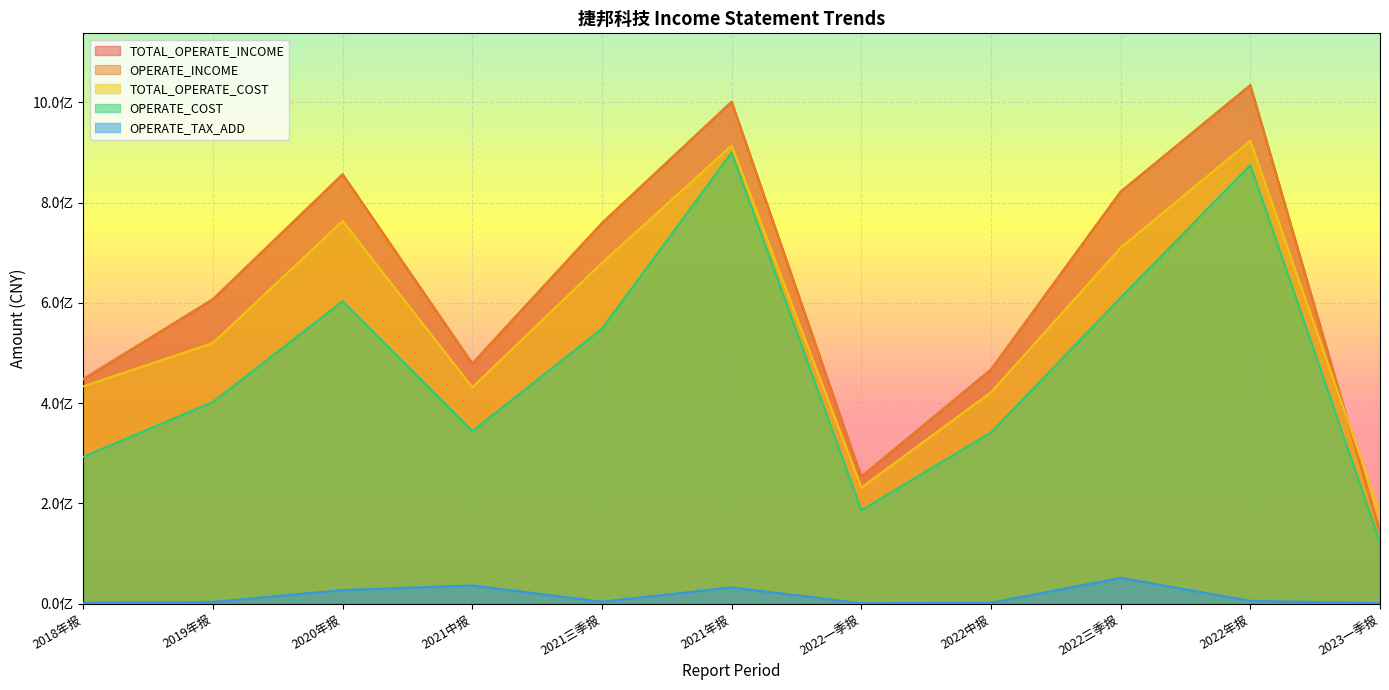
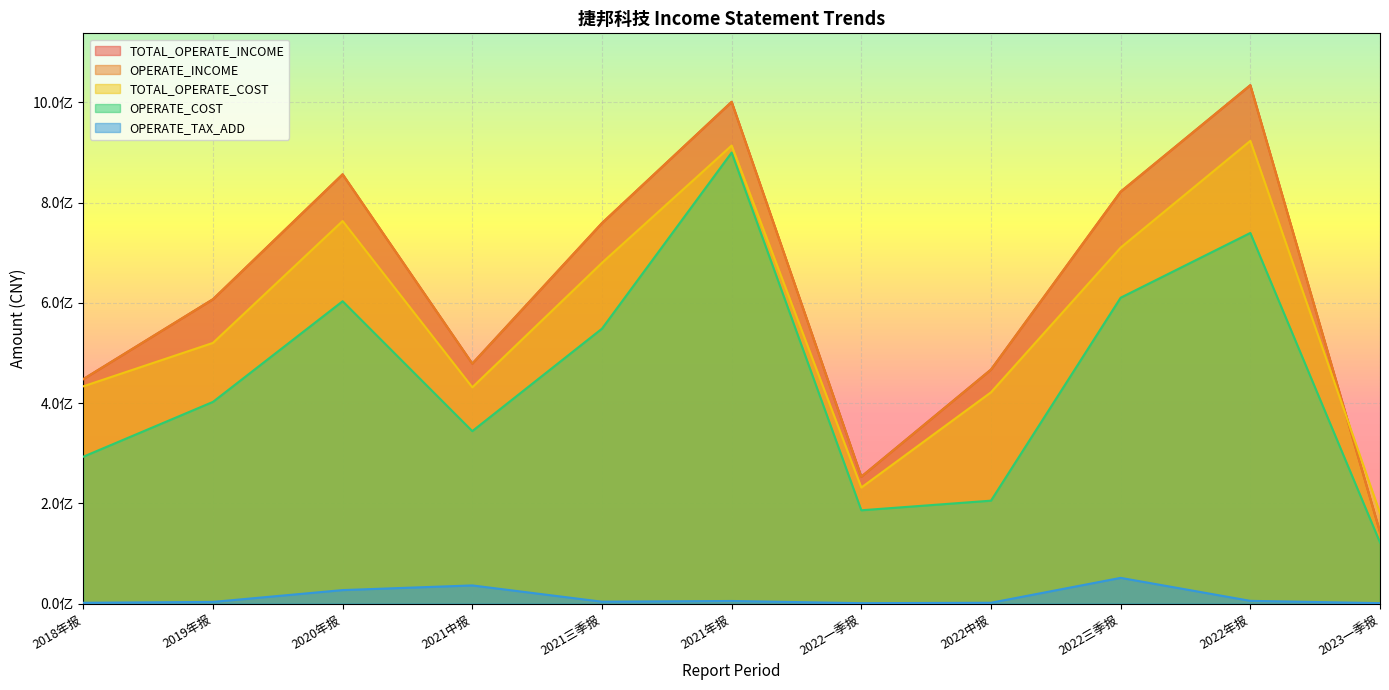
  {
    "OPERATE_COST": {
      "2018年报": "2.9亿",
      "2019年报": "4.0亿",
      "2020年报": "6.0亿",
      "2021中报": "3.4亿",
      "2021三季报": "5.5亿",
      "2021年报": "9.0亿",
      "2022一季报": "1.9亿",
-     "2022中报": "3.4亿",
+     "2022中报": "2.1亿",
      "2022三季报": "6.1亿",
-     "2022年报": "8.8亿",
+     "2022年报": "7.4亿",
      "2023一季报": "1.2亿"
    },
    "OPERATE_TAX_ADD": {
      "2018年报": "0.0亿",
      "2019年报": "0.0亿",
      "2020年报": "0.3亿",
      "2021中报": "0.4亿",
      "2021三季报": "0.0亿",
-     "2021年报": "0.3亿",
+     "2021年报": "0.1亿",
      "2022一季报": "0.0亿",
      "2022中报": "0.0亿",
      "2022三季报": "0.5亿",
      "2022年报": "0.1亿",
      "2023一季报": "0.0亿"
    }
  }
